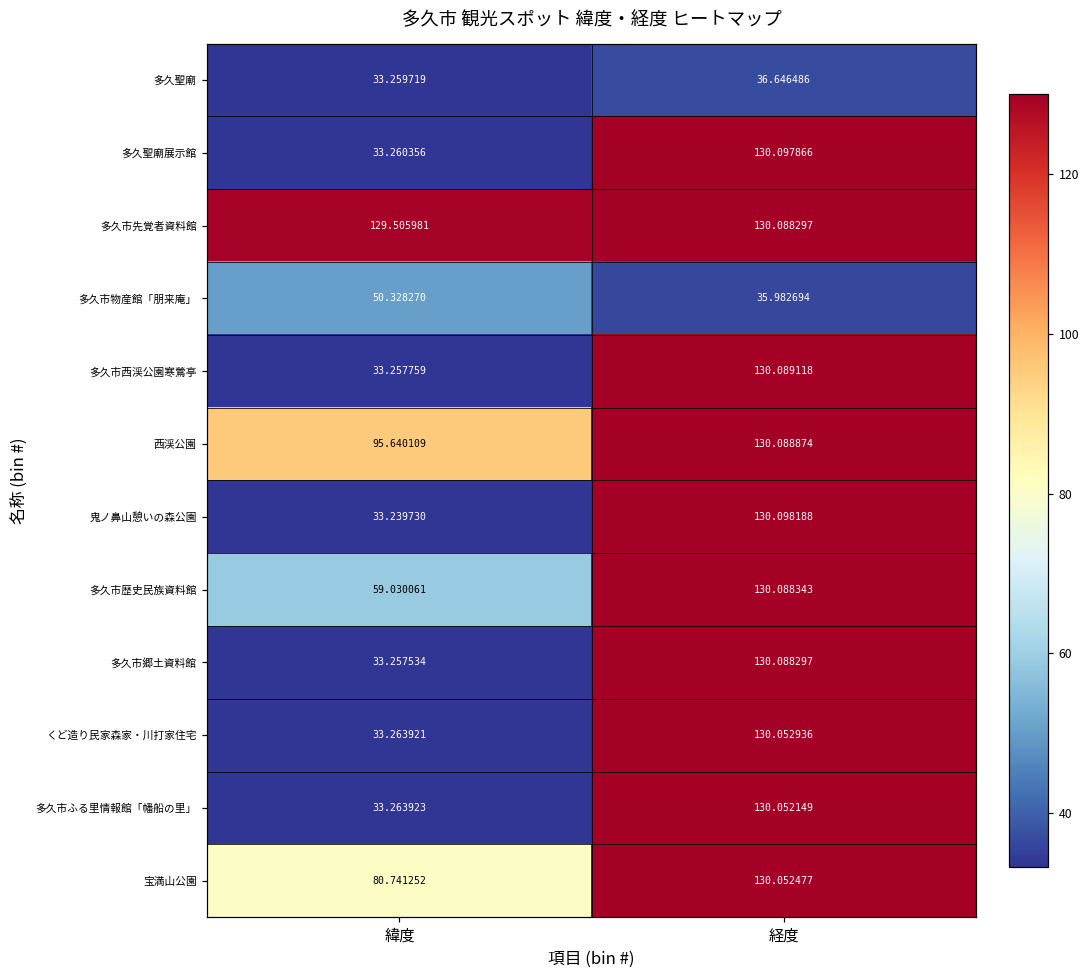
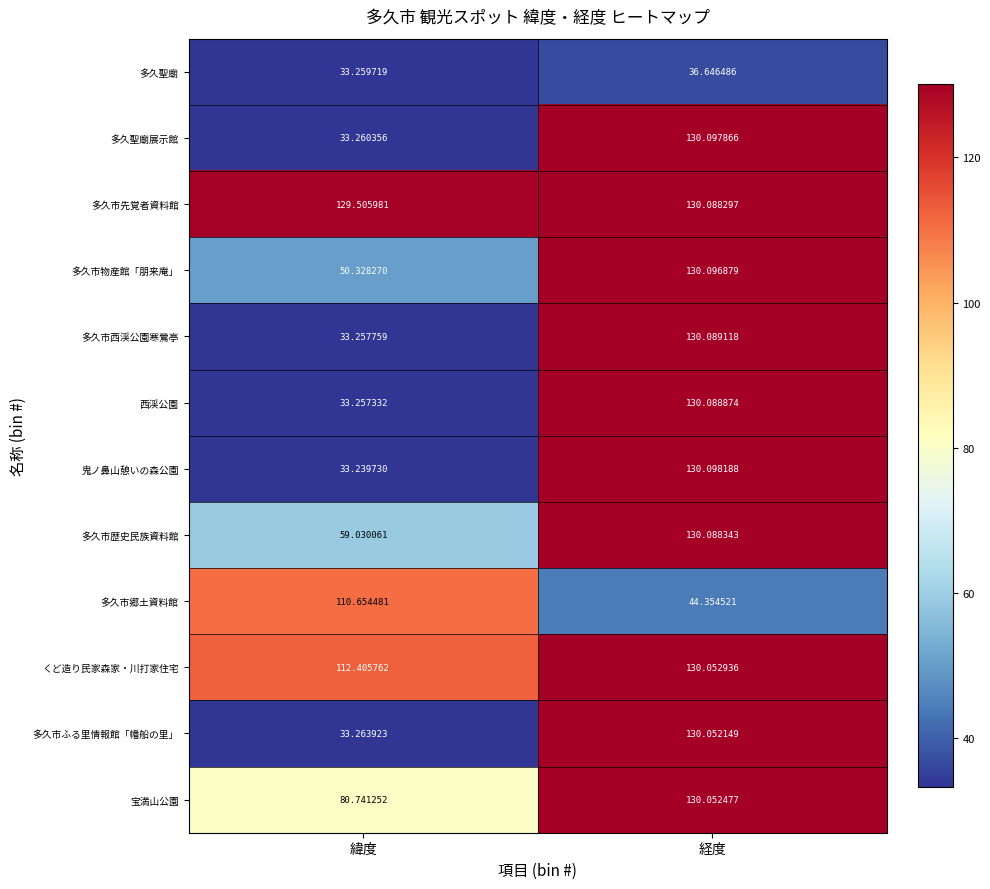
  {
    "多久聖廟": {
      "緯度": 33.259719,
      "経度": 36.646486
    },
    "多久聖廟展示館": {
      "緯度": 33.260356,
      "経度": 130.097866
    },
    "多久市先覚者資料館": {
      "緯度": 129.505981,
      "経度": 130.088297
    },
    "多久市物産館「朋来庵」": {
      "緯度": 50.328270,
-     "経度": 35.982694
+     "経度": 130.096879
    },
    "多久市西渓公園寒鶯亭": {
      "緯度": 33.257759,
      "経度": 130.089118
    },
    "西渓公園": {
-     "緯度": 95.640109,
+     "緯度": 33.257332,
      "経度": 130.088874
    },
    "鬼ノ鼻山憩いの森公園": {
      "緯度": 33.239730,
      "経度": 130.098188
    },
    "多久市歴史民族資料館": {
      "緯度": 59.030061,
      "経度": 130.088343
    },
    "多久市郷土資料館": {
-     "緯度": 33.257534,
-     "経度": 130.088297
+     "緯度": 110.654481,
+     "経度": 44.354521
    },
    "くど造り民家森家・川打家住宅": {
-     "緯度": 33.263921,
+     "緯度": 112.405762,
      "経度": 130.052936
    },
    "多久市ふる里情報館「幡船の里」": {
      "緯度": 33.263923,
      "経度": 130.052149
    },
    "宝満山公園": {
      "緯度": 80.741252,
      "経度": 130.052477
    }
  }
